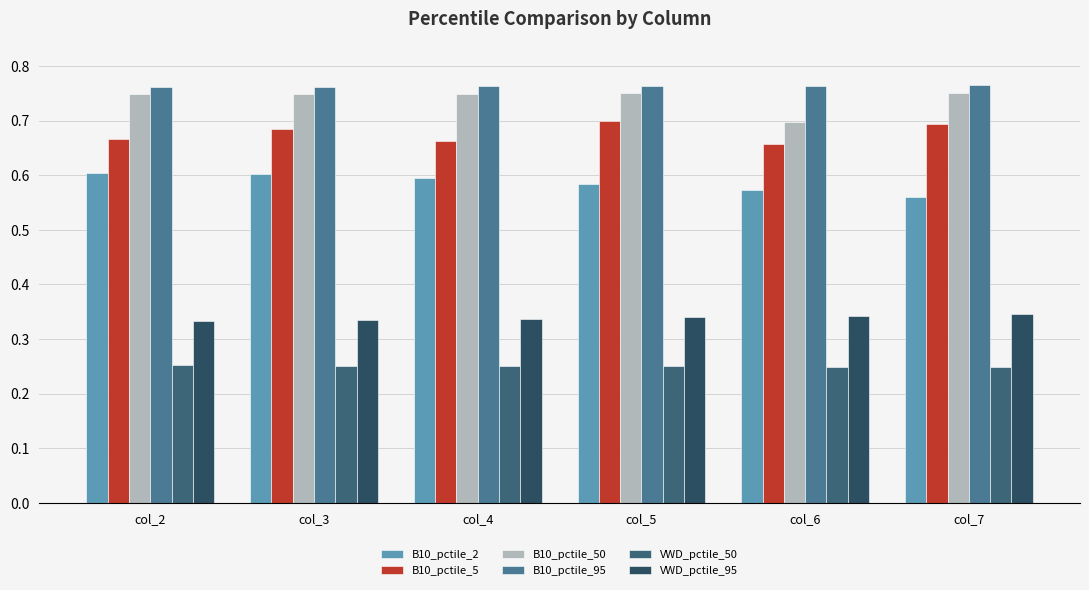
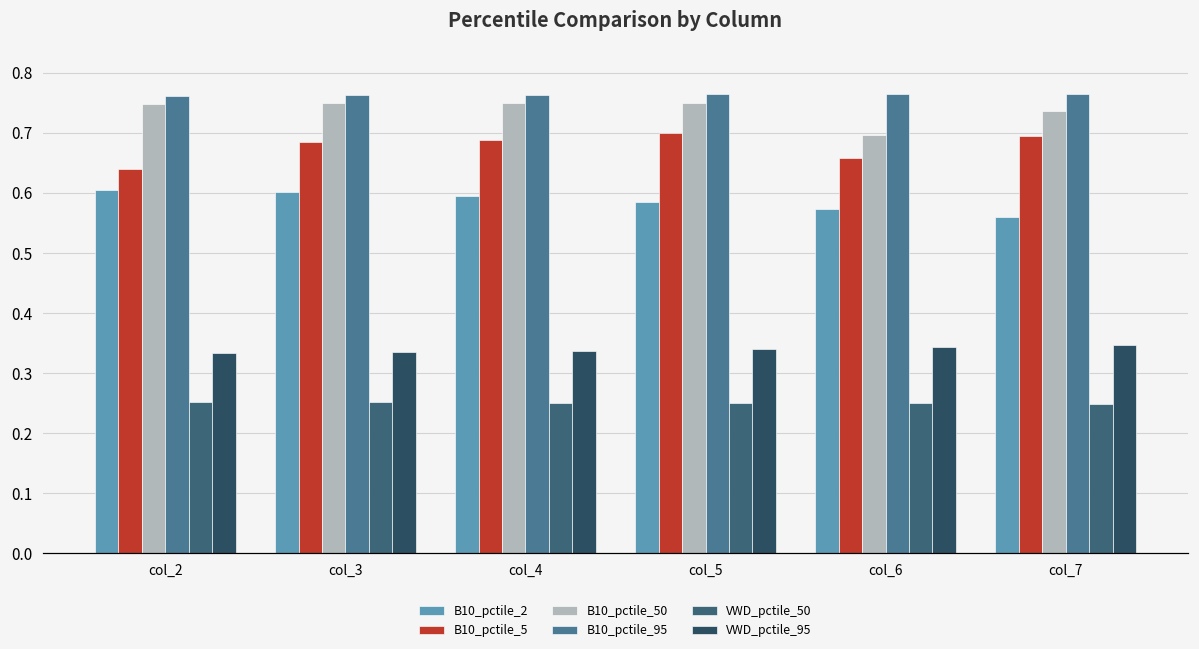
  {
    "B10_pctile_5": {
-     "col_2": 0.67,
+     "col_2": 0.64,
      "col_3": 0.69,
-     "col_4": 0.66,
+     "col_4": 0.69,
      "col_5": 0.70,
      "col_6": 0.66,
      "col_7": 0.69
    },
    "B10_pctile_50": {
      "col_2": 0.75,
      "col_3": 0.75,
      "col_4": 0.75,
      "col_5": 0.75,
      "col_6": 0.70,
-     "col_7": 0.75
+     "col_7": 0.74
    }
  }
